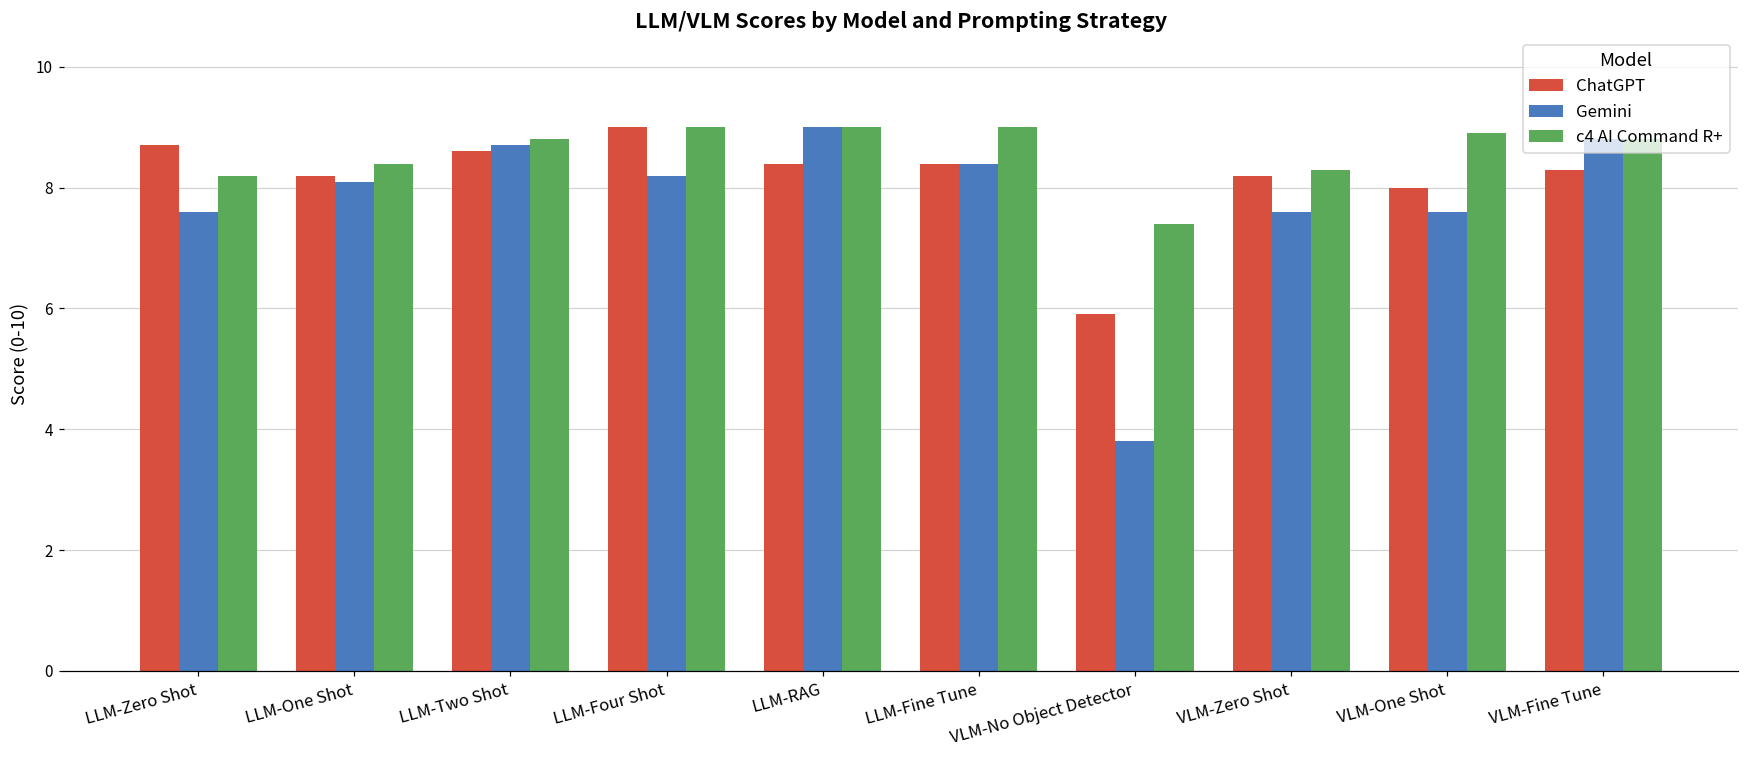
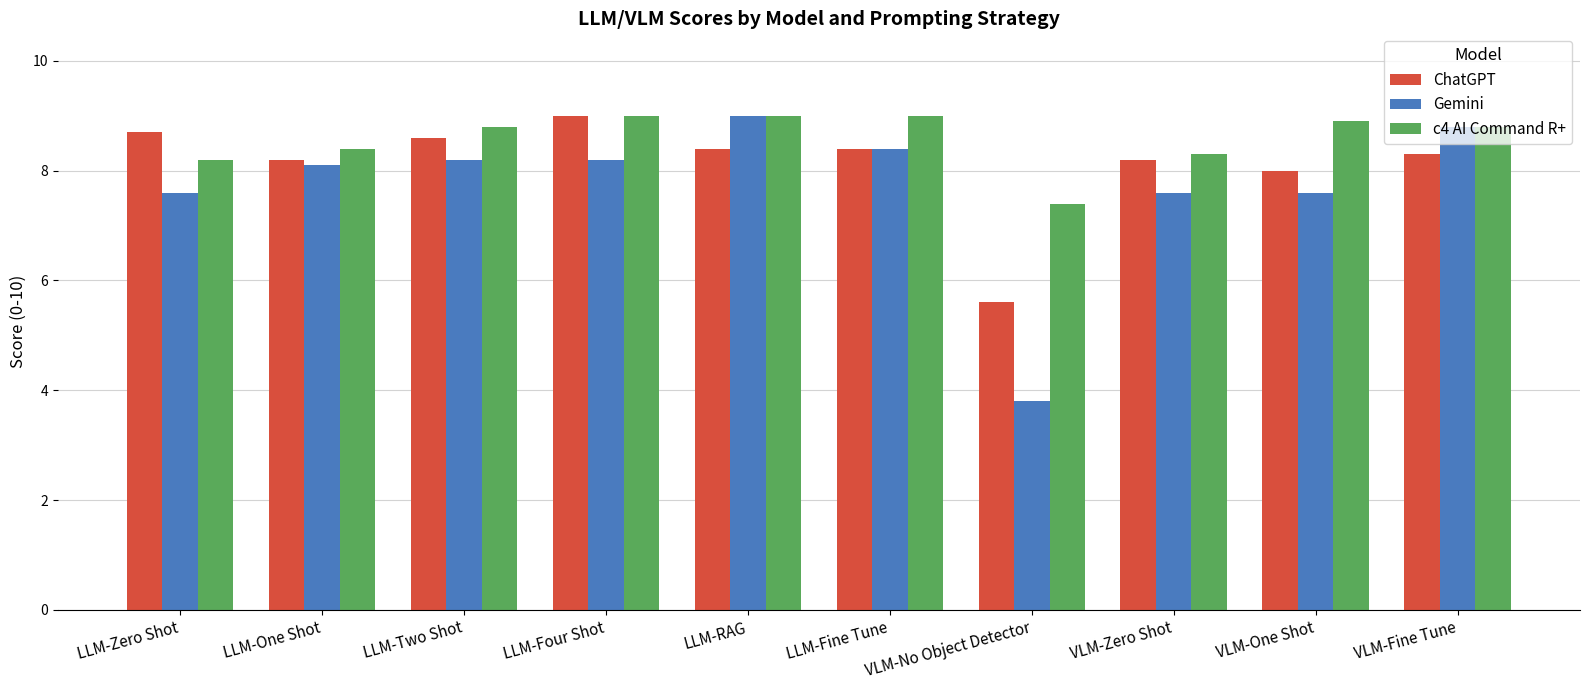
  {
    "ChatGPT": {
      "LLM-Zero Shot": 8.7,
      "LLM-One Shot": 8.2,
      "LLM-Two Shot": 8.6,
      "LLM-Four Shot": 9.0,
      "LLM-RAG": 8.4,
      "LLM-Fine Tune": 8.4,
-     "VLM-No Object Detector": 5.9,
+     "VLM-No Object Detector": 5.6,
      "VLM-Zero Shot": 8.2,
      "VLM-One Shot": 8.0,
      "VLM-Fine Tune": 8.3
    },
    "Gemini": {
      "LLM-Zero Shot": 7.6,
      "LLM-One Shot": 8.1,
-     "LLM-Two Shot": 8.7,
+     "LLM-Two Shot": 8.2,
      "LLM-Four Shot": 8.2,
      "LLM-RAG": 9.0,
      "LLM-Fine Tune": 8.4,
      "VLM-No Object Detector": 3.8,
      "VLM-Zero Shot": 7.6,
      "VLM-One Shot": 7.6
    },
    "c4 AI Command R+": {
      "LLM-Zero Shot": 8.2,
      "LLM-One Shot": 8.4,
      "LLM-Two Shot": 8.8,
      "LLM-Four Shot": 9.0,
      "LLM-RAG": 9.0,
      "LLM-Fine Tune": 9.0,
      "VLM-No Object Detector": 7.4,
      "VLM-Zero Shot": 8.3,
      "VLM-One Shot": 8.9
    }
  }
